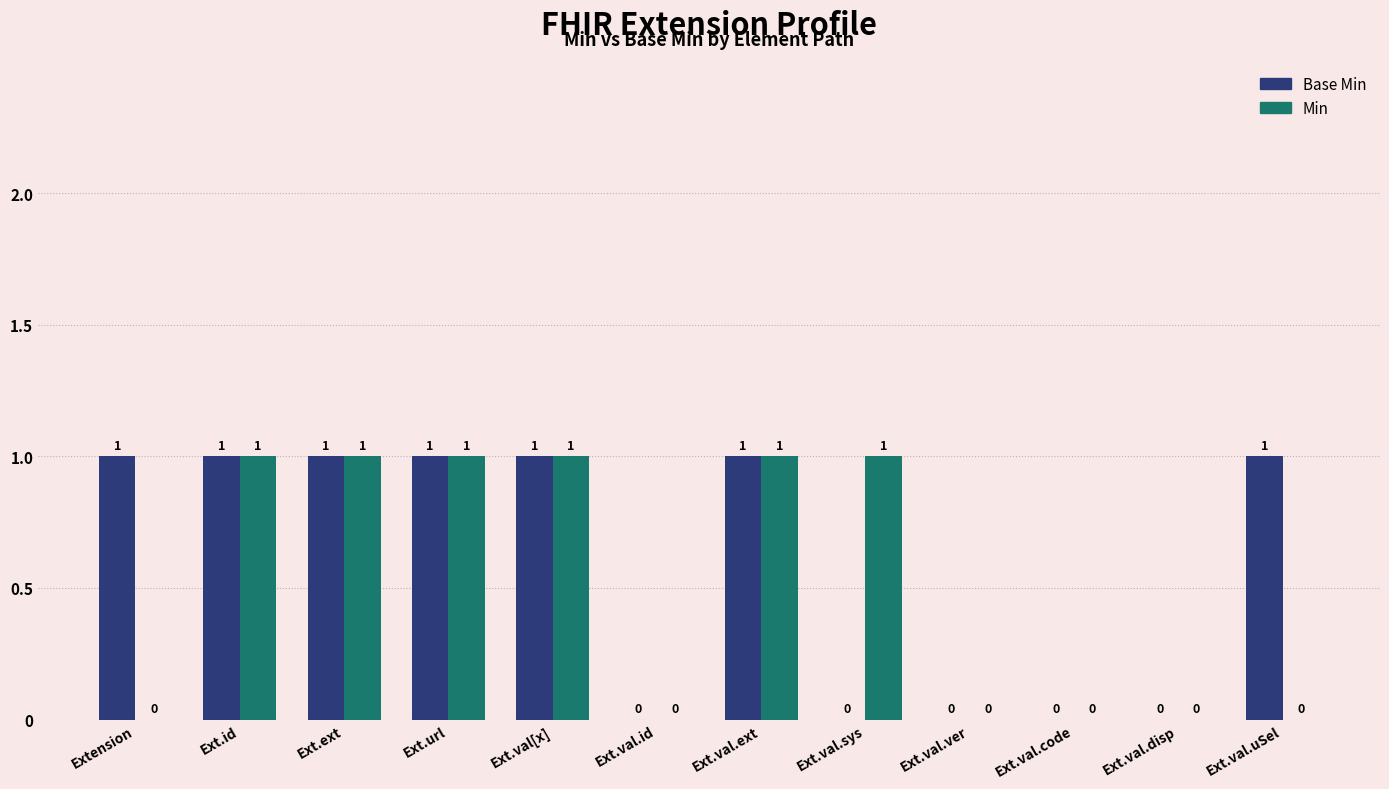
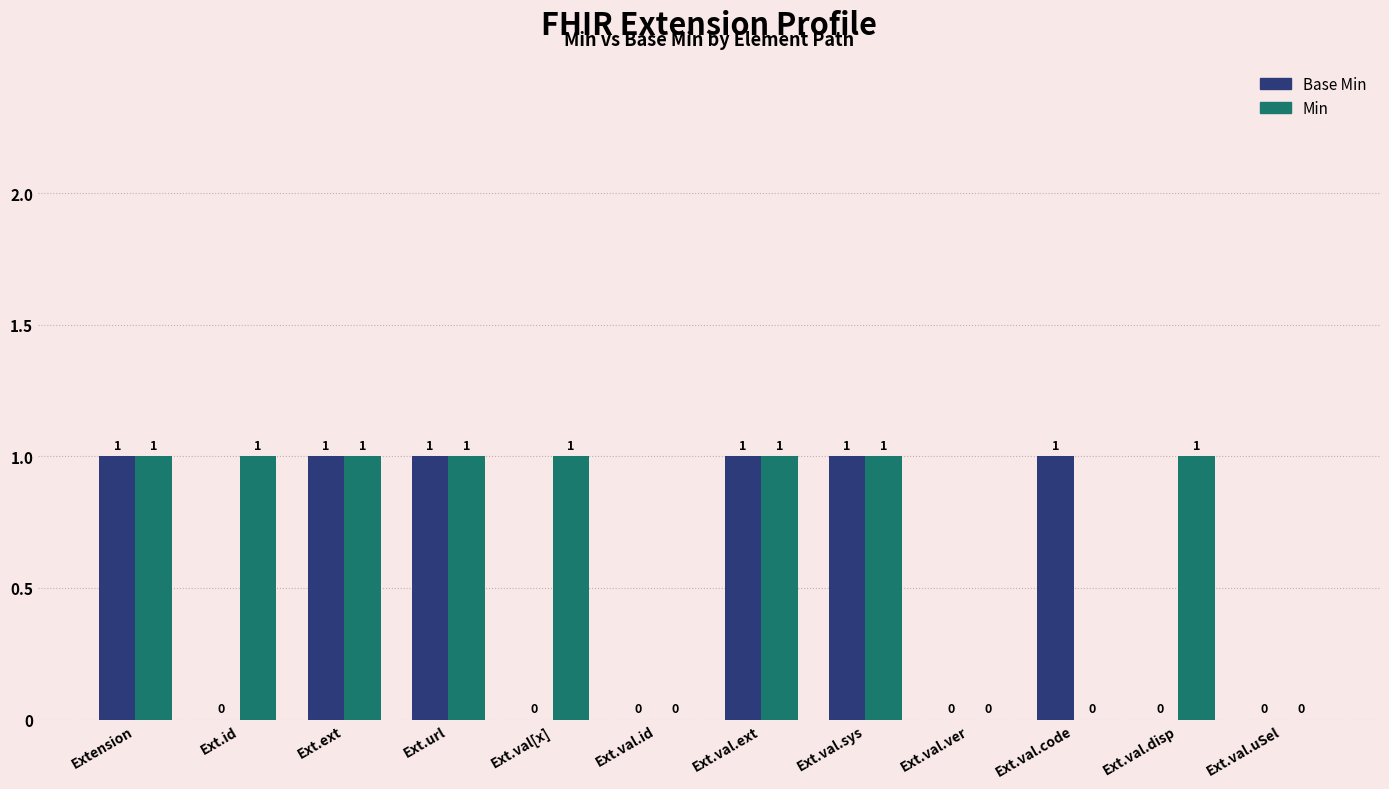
  {
    "Base Min": {
      "Extension": 1,
-     "Ext.id": 1,
+     "Ext.id": 0,
      "Ext.ext": 1,
      "Ext.url": 1,
-     "Ext.val[x]": 1,
+     "Ext.val[x]": 0,
      "Ext.val.id": 0,
      "Ext.val.ext": 1,
-     "Ext.val.sys": 0,
+     "Ext.val.sys": 1,
      "Ext.val.ver": 0,
-     "Ext.val.code": 0,
+     "Ext.val.code": 1,
      "Ext.val.disp": 0,
-     "Ext.val.uSel": 1
+     "Ext.val.uSel": 0
    },
    "Min": {
-     "Extension": 0,
+     "Extension": 1,
      "Ext.id": 1,
      "Ext.ext": 1,
      "Ext.url": 1,
      "Ext.val[x]": 1,
      "Ext.val.id": 0,
      "Ext.val.ext": 1,
      "Ext.val.sys": 1,
      "Ext.val.ver": 0,
      "Ext.val.code": 0,
-     "Ext.val.disp": 0,
+     "Ext.val.disp": 1,
      "Ext.val.uSel": 0
    }
  }
